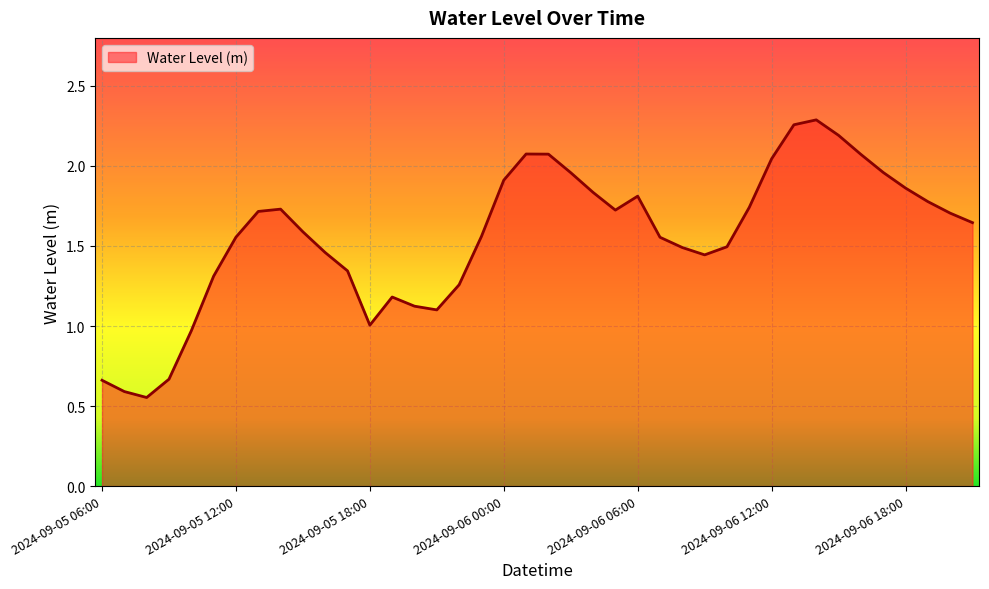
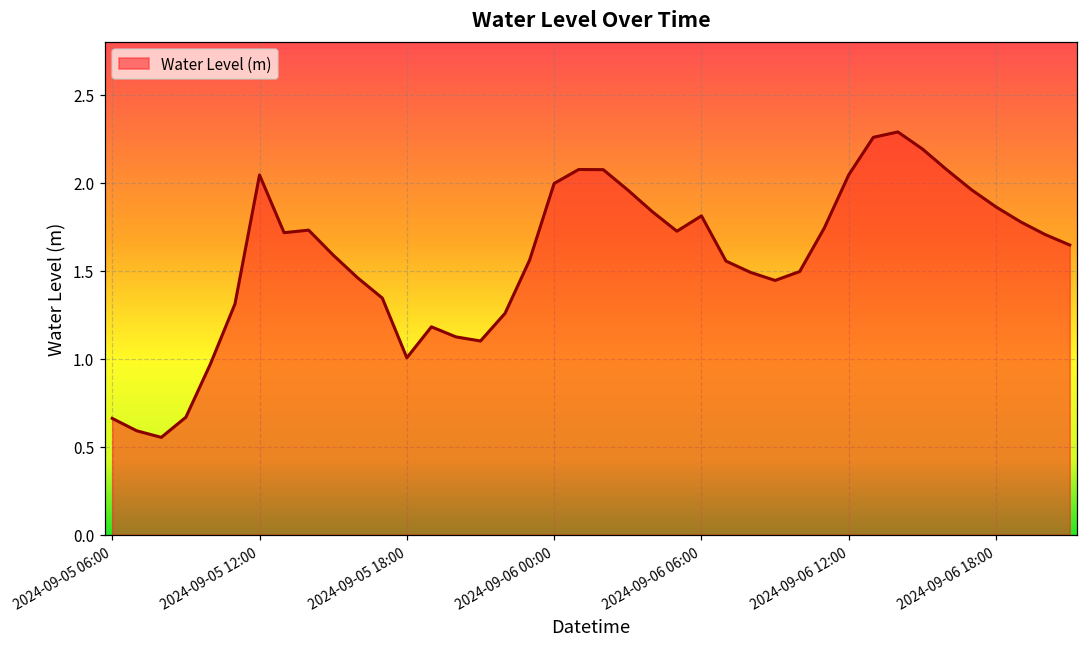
  {
    "2024-09-05 06:00": 0.66,
-   "2024-09-05 12:00": 1.56,
+   "2024-09-05 12:00": 2.04,
    "2024-09-05 18:00": 1.01,
-   "2024-09-06 00:00": 1.91,
+   "2024-09-06 00:00": 2.00,
    "2024-09-06 06:00": 1.81,
    "2024-09-06 12:00": 2.04,
    "2024-09-06 18:00": 1.86
  }
